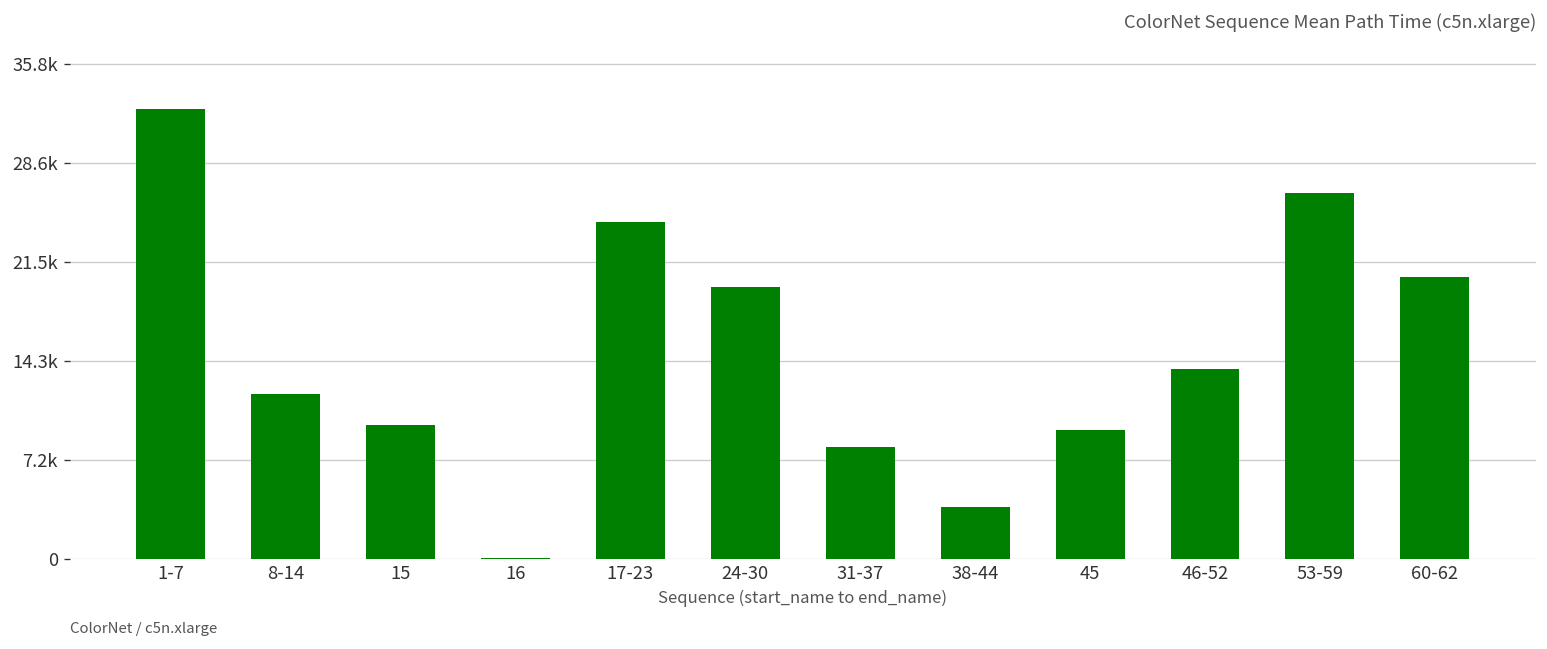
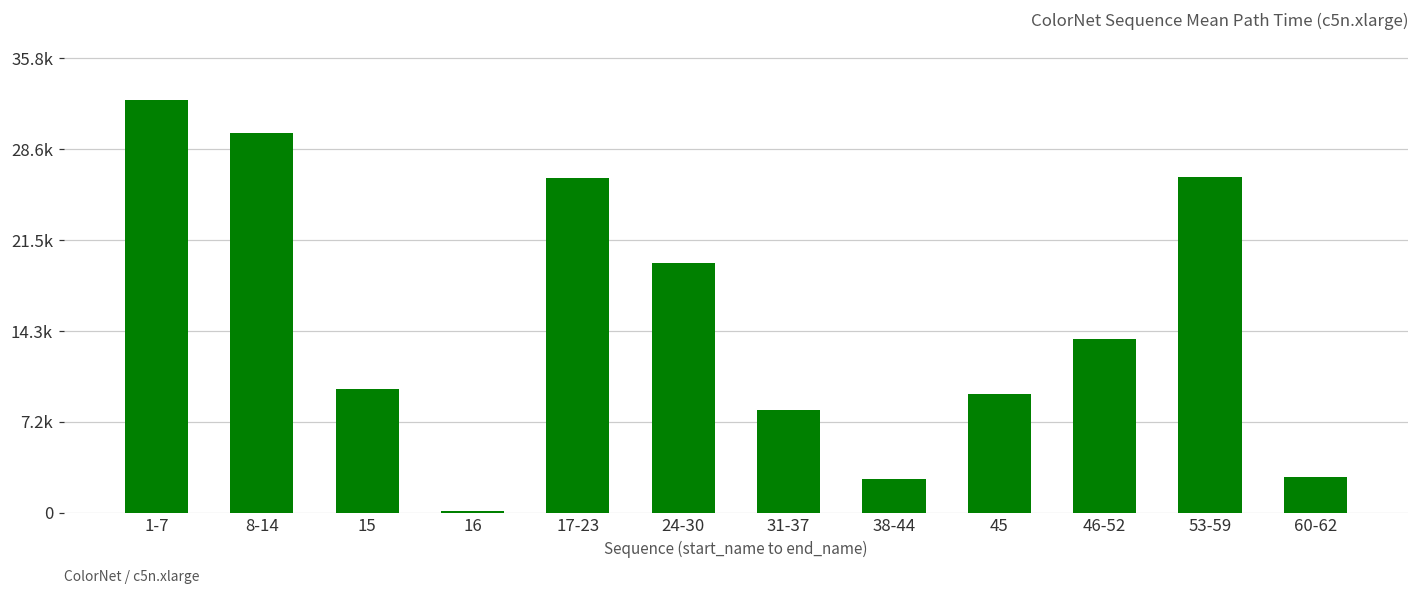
  {
    "1-7": 32600,
-   "8-14": 12000,
+   "8-14": 29900,
    "15": 9700,
-   "17-23": 24300,
+   "17-23": 26400,
    "24-30": 19700,
    "31-37": 8100,
-   "38-44": 3800,
+   "38-44": 2700,
    "45": 9300,
    "46-52": 13700,
    "53-59": 26500,
-   "60-62": 20400
+   "60-62": 2800
  }
